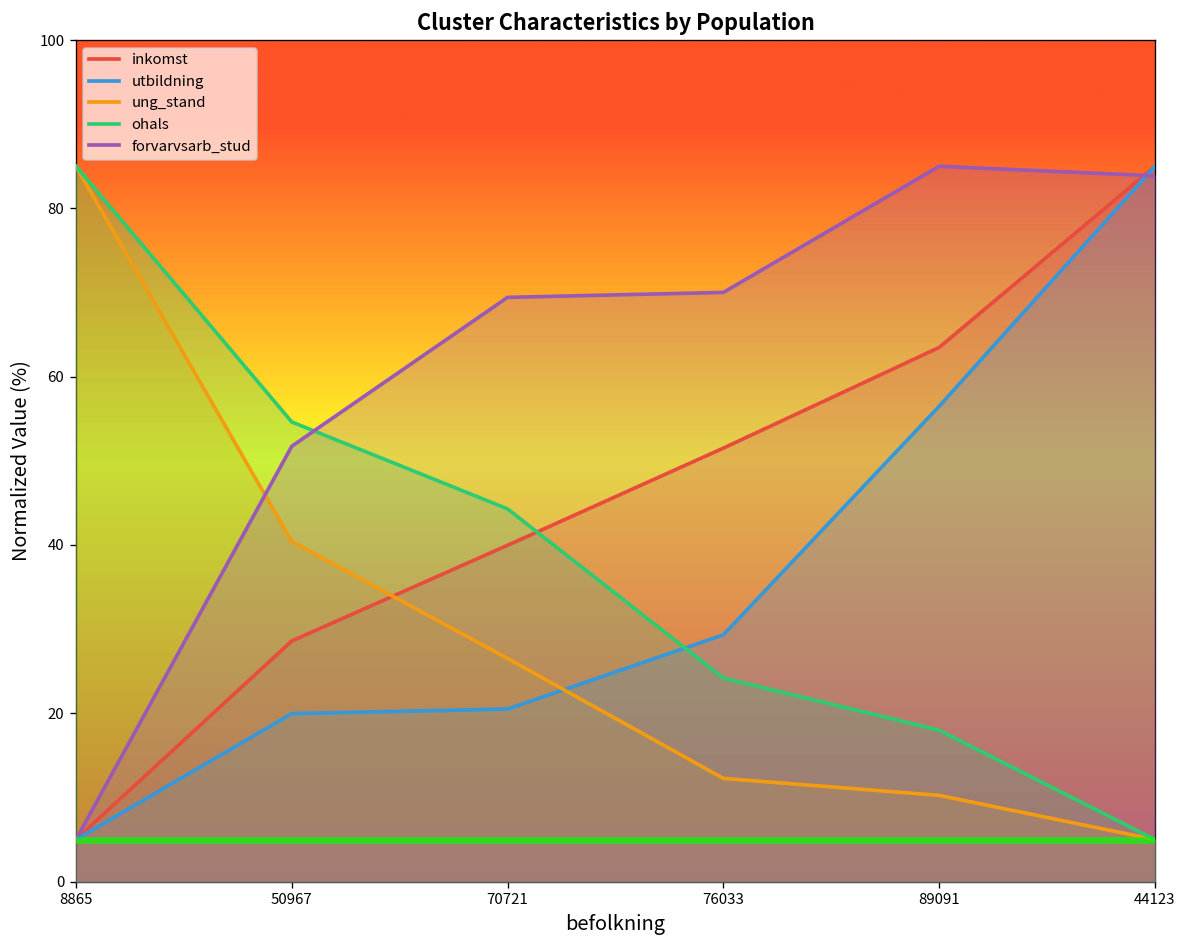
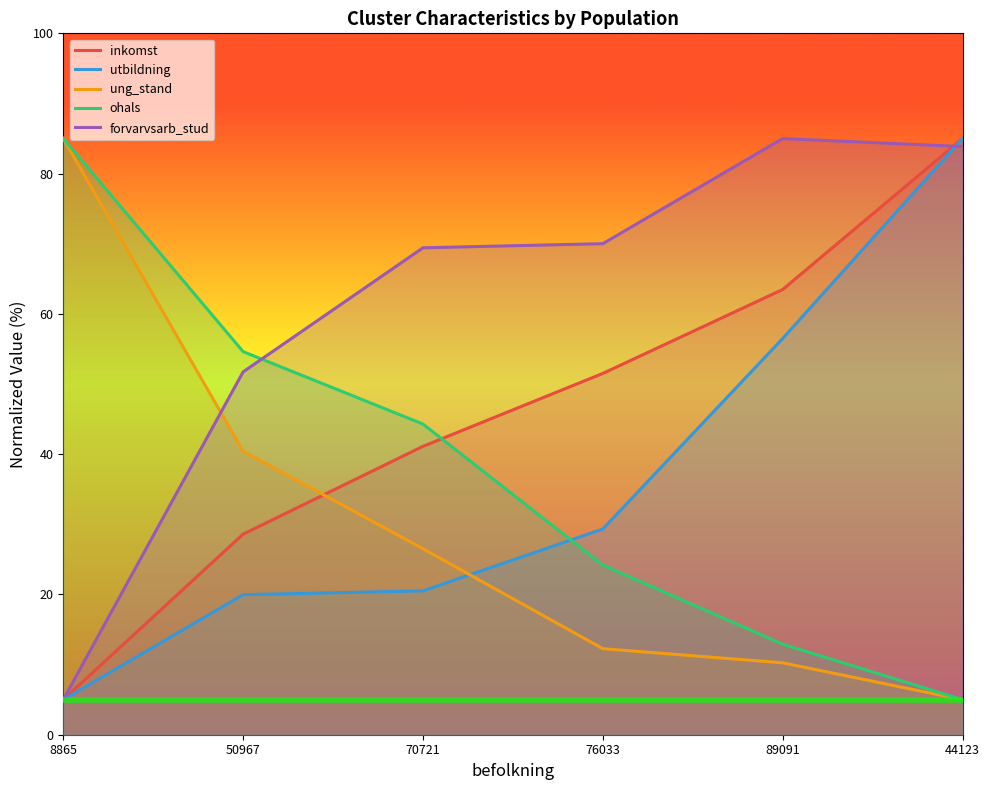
  {
    "inkomst": {
      "50967": 29,
-     "70721": 40,
+     "70721": 41,
      "76033": 52,
      "89091": 63
    },
    "utbildning": {
      "50967": 20,
      "70721": 21,
      "76033": 29,
      "89091": 56
    },
    "ung_stand": {
      "50967": 40,
      "70721": 27,
      "76033": 12,
      "89091": 10
    },
    "ohals": {
      "50967": 55,
      "70721": 44,
      "76033": 24,
-     "89091": 18
+     "89091": 13
    },
    "forvarvsarb_stud": {
      "50967": 52,
      "70721": 69,
      "76033": 70,
      "89091": 85,
      "44123": 84
    }
  }
